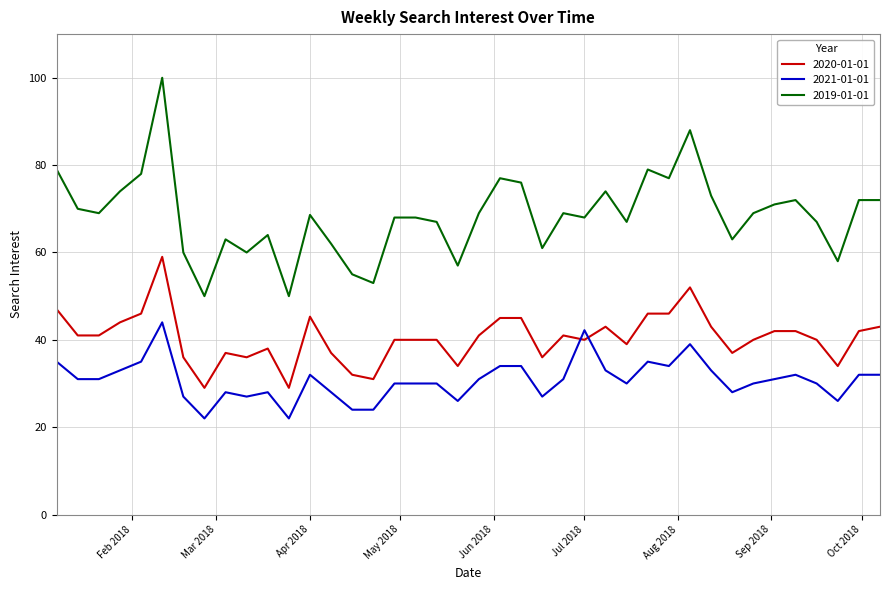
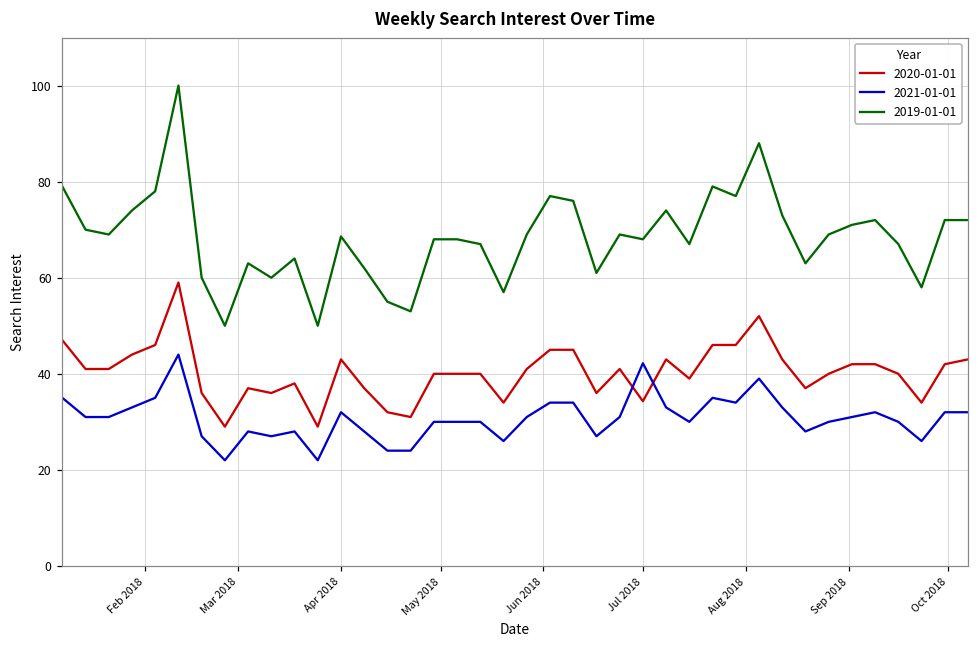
  {
    "2020-01-01": {
-     "Apr 2018": 45,
-     "Jul 2018": 40
+     "Apr 2018": 43,
+     "Jul 2018": 34
    },
    "2021-01-01": {
      "Apr 2018": 32,
      "Jul 2018": 42
    },
    "2019-01-01": {
      "Apr 2018": 69,
      "Jul 2018": 68
    }
  }
